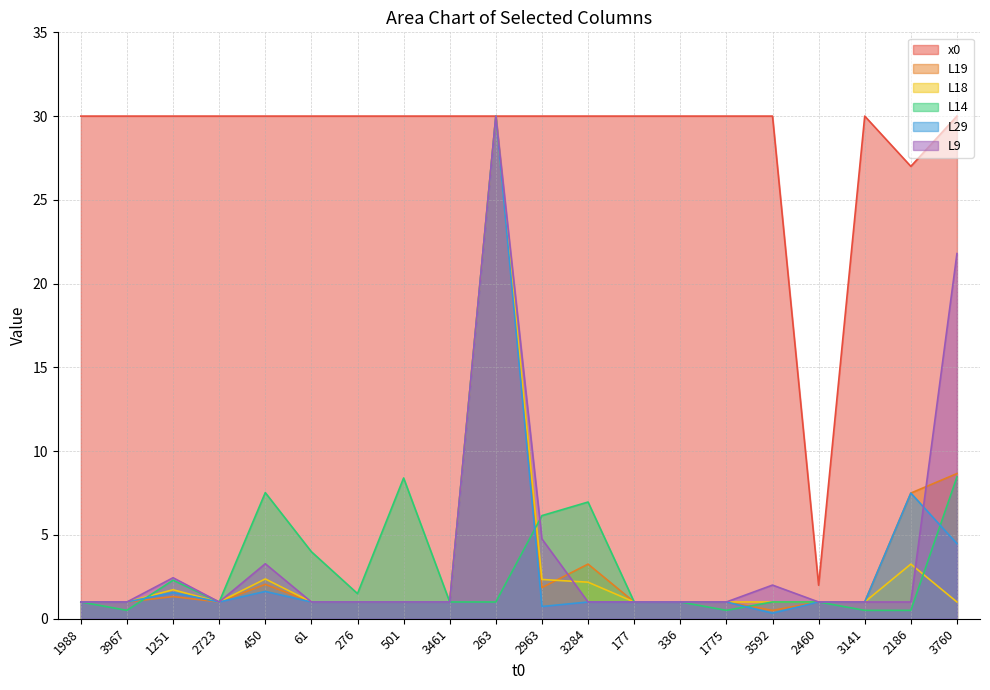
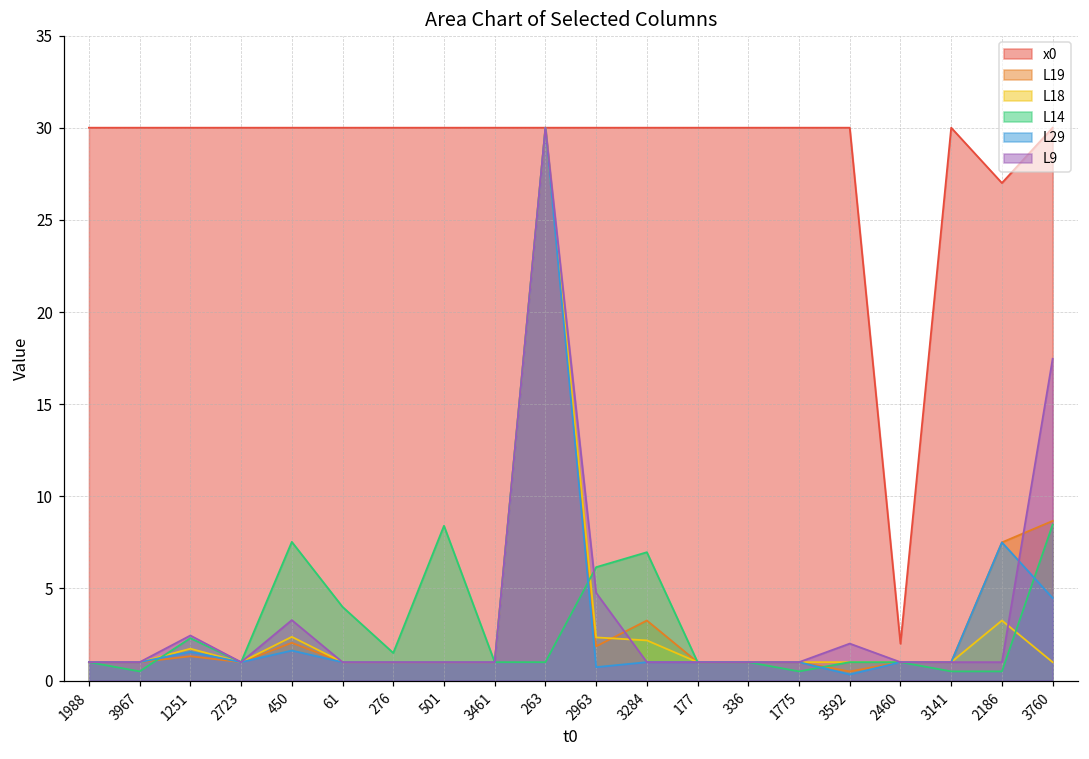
  {
    "L14": {
      "3967": 0.5,
      "450": 7.5,
      "61": 4.0,
      "276": 1.5,
      "501": 8.4,
      "263": 1.0,
      "2963": 6.2,
      "3284": 7.0,
      "1775": 0.5,
      "3141": 0.5,
      "2186": 0.5,
      "3760": 8.5
    },
    "L29": {
      "1251": 1.6,
      "450": 1.6,
      "2963": 0.7,
      "3592": 0.3,
      "3760": 4.5
    },
    "L9": {
      "450": 3.3,
      "2963": 4.8,
      "3592": 2.0,
      "2186": 1.0,
-     "3760": 21.8
+     "3760": 17.5
    }
  }
